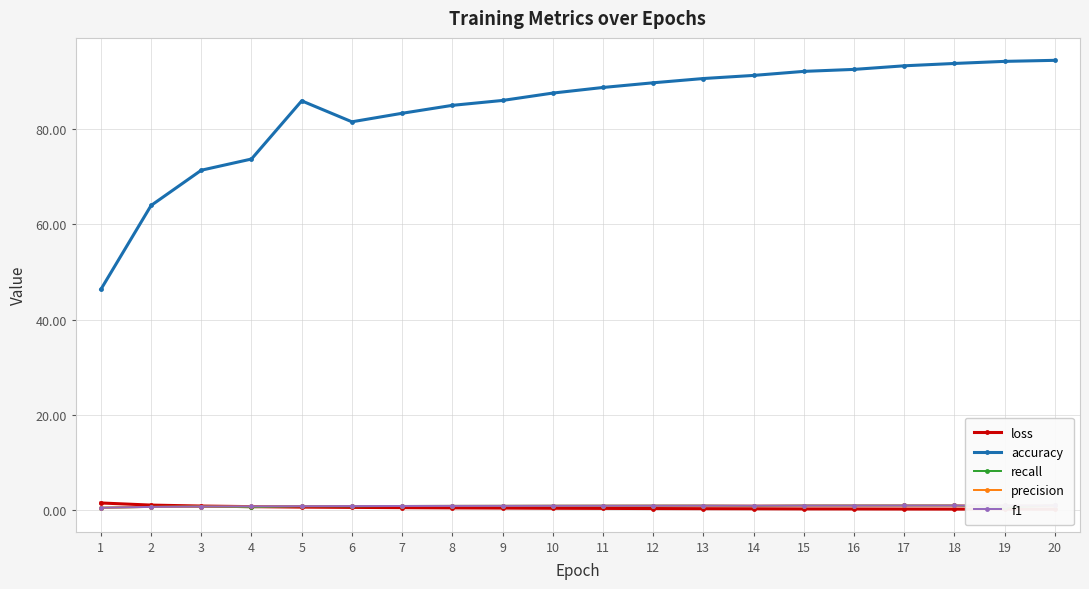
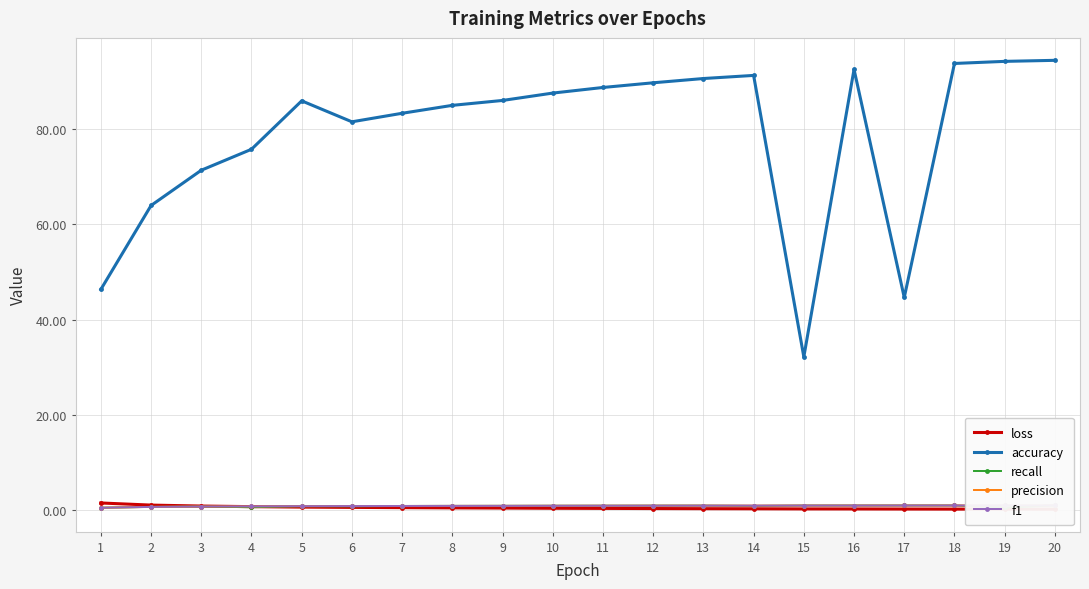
  {
    "loss": {
      "1": 1,
      "11": 0,
      "12": 0,
      "13": 0,
      "14": 0,
      "15": 0,
      "16": 0,
      "17": 0,
      "18": 0
    },
    "accuracy": {
      "1": 46,
      "2": 64,
      "3": 71,
-     "4": 74,
+     "4": 76,
      "5": 86,
      "6": 82,
      "7": 83,
      "8": 85,
      "9": 86,
      "10": 88,
      "11": 89,
      "12": 90,
      "13": 91,
      "14": 91,
-     "15": 92,
+     "15": 32,
      "16": 93,
-     "17": 93,
+     "17": 45,
      "18": 94,
      "19": 94,
      "20": 95
    }
  }
